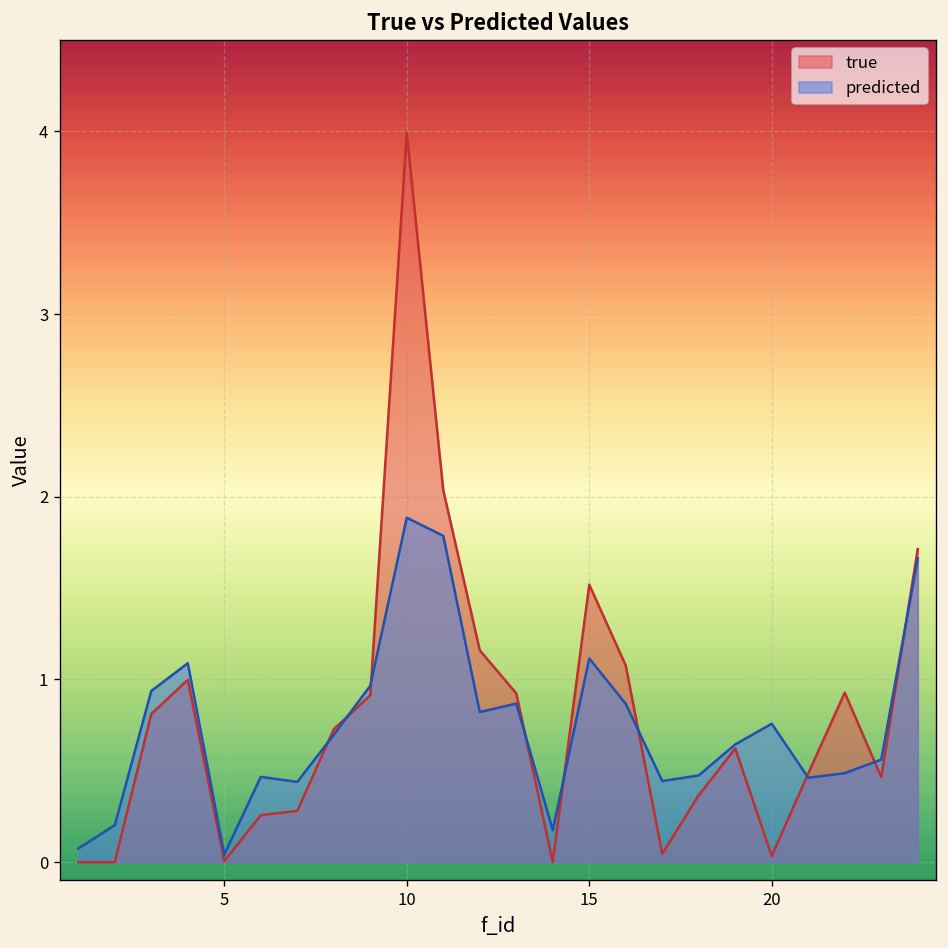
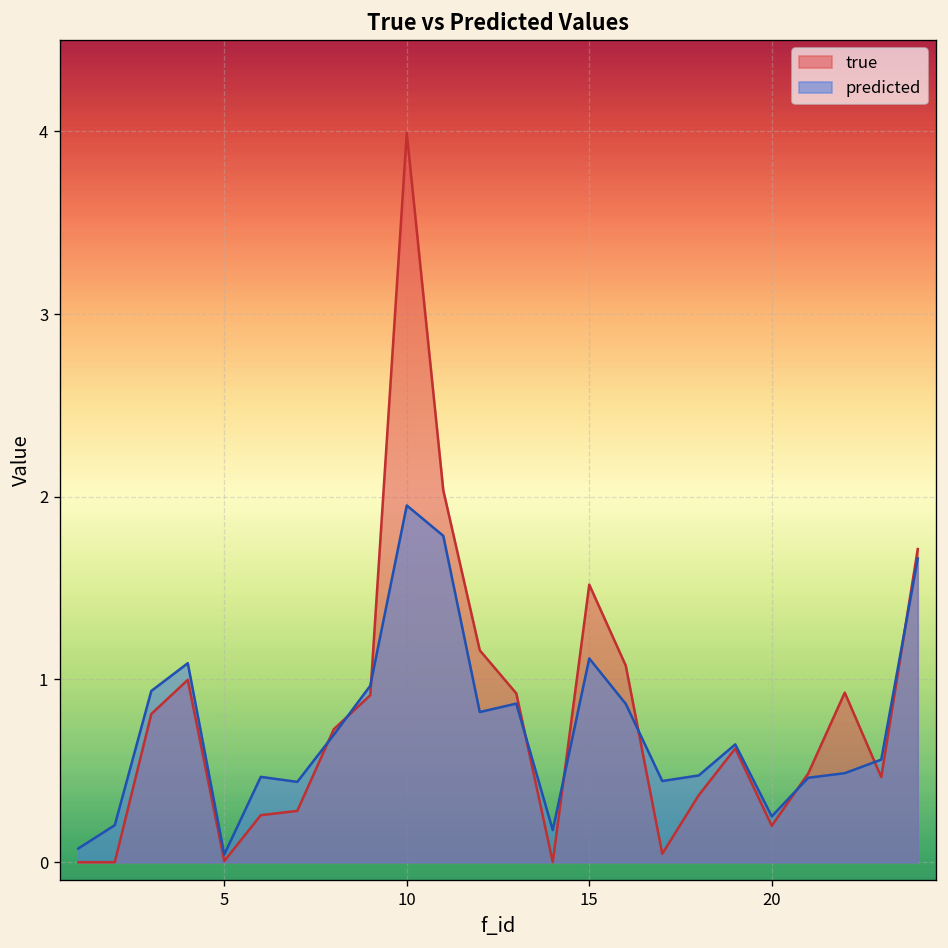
  {
    "true": {
      "5": 0.01,
      "10": 3.99,
      "15": 1.52,
-     "20": 0.03
+     "20": 0.20
    },
    "predicted": {
      "5": 0.04,
-     "10": 1.89,
+     "10": 1.95,
      "15": 1.12,
-     "20": 0.76
+     "20": 0.25
    }
  }
